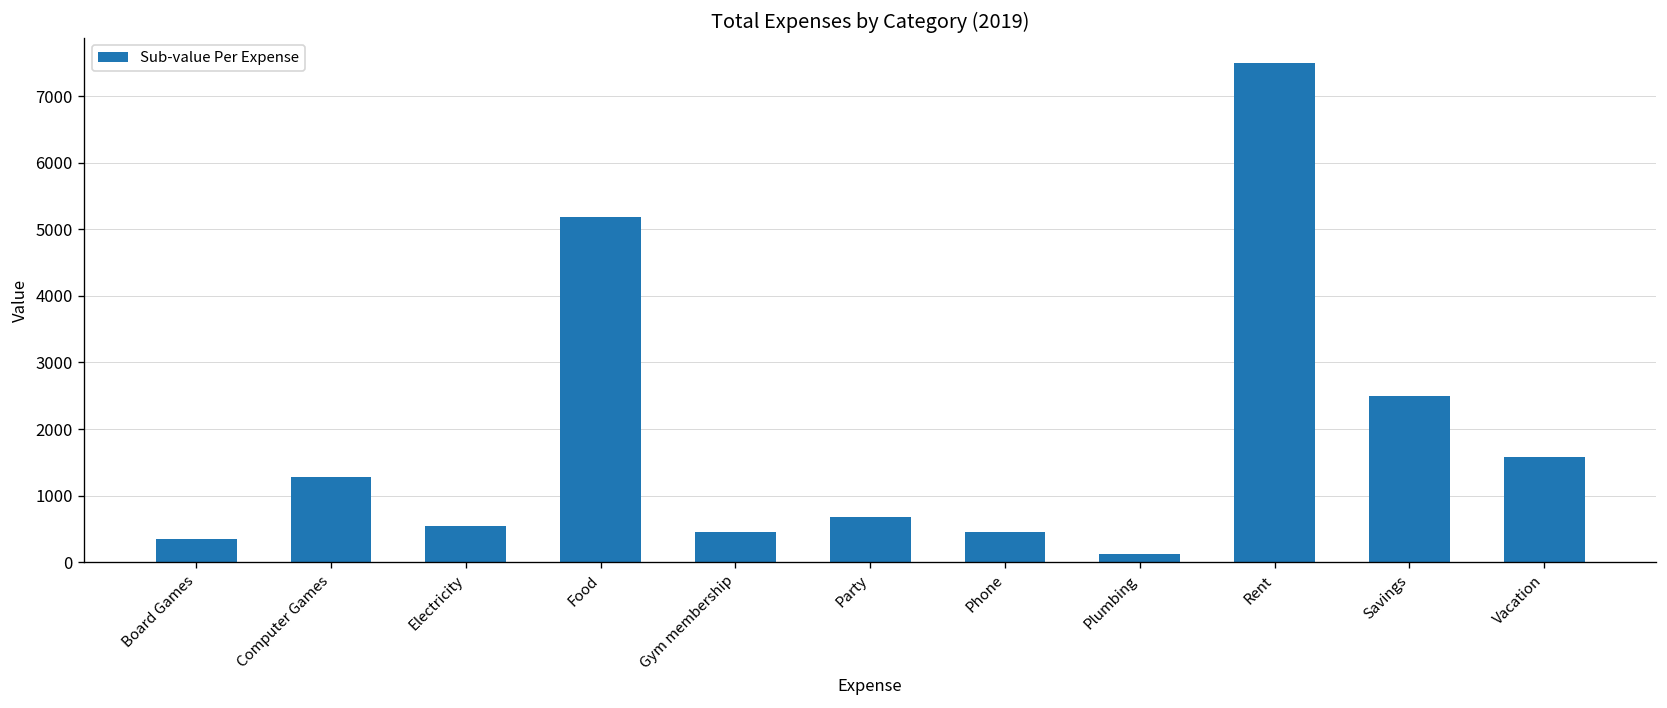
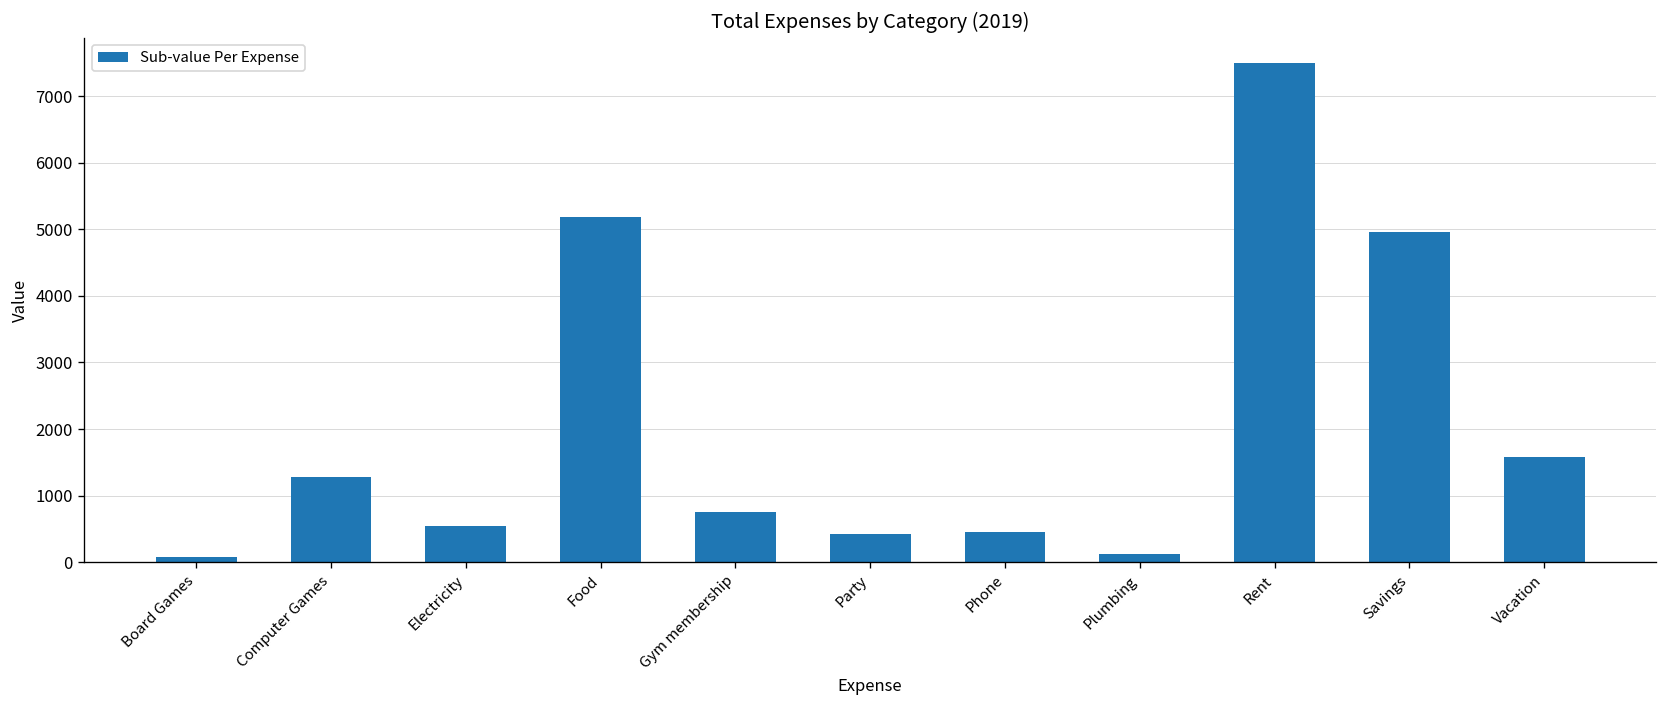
  {
-   "Board Games": 400,
+   "Board Games": 100,
    "Computer Games": 1300,
    "Electricity": 600,
    "Food": 5200,
-   "Gym membership": 500,
-   "Party": 700,
+   "Gym membership": 800,
+   "Party": 400,
    "Phone": 400,
    "Plumbing": 100,
    "Rent": 7500,
-   "Savings": 2500,
+   "Savings": 5000,
    "Vacation": 1600
  }
